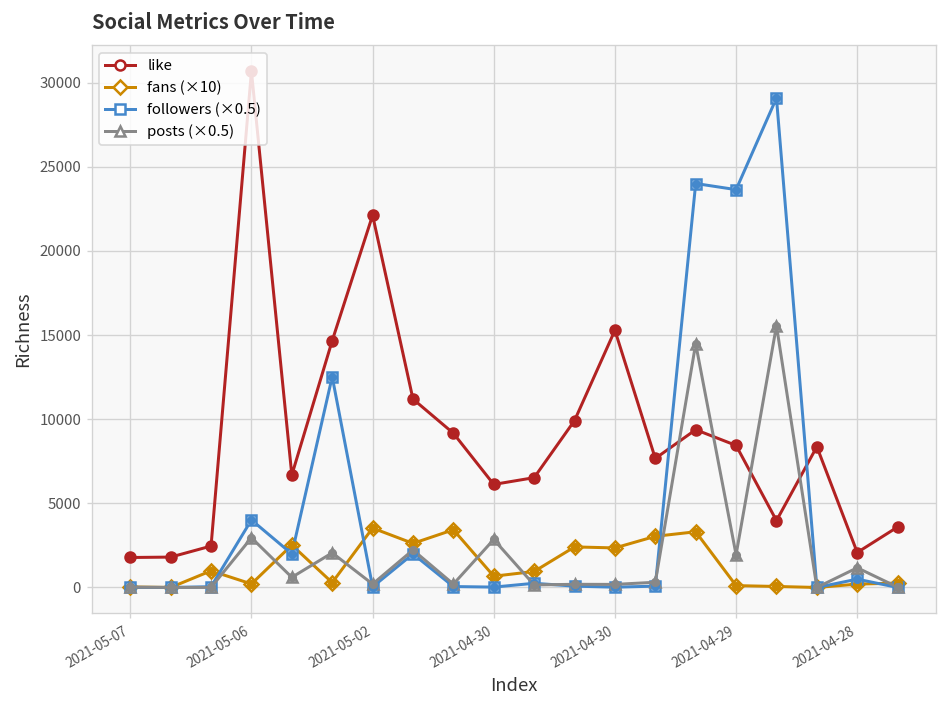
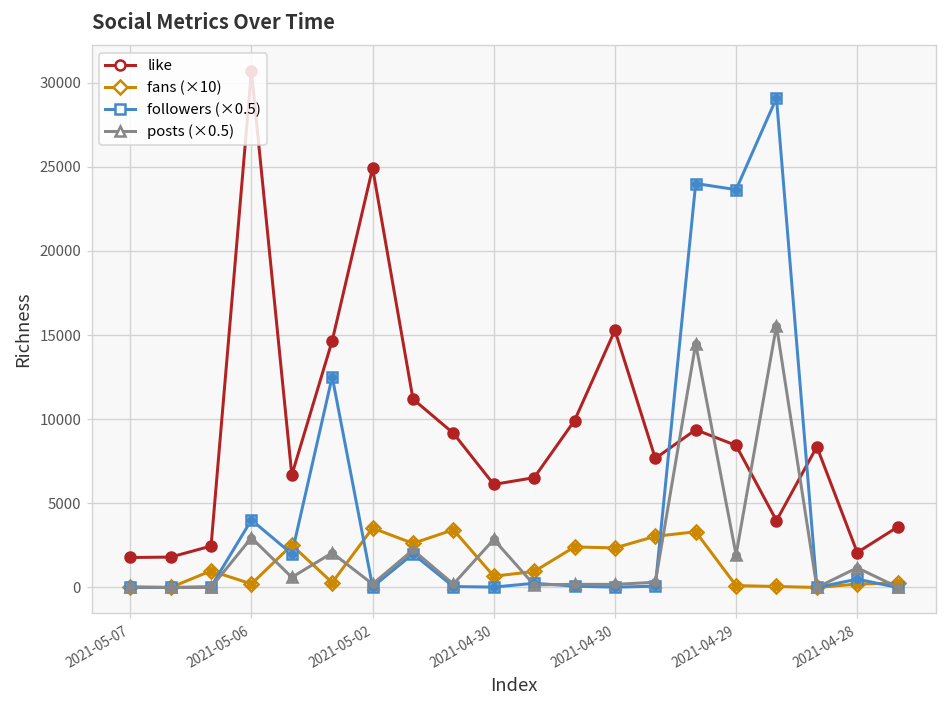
  {
    "like": {
-     "2021-05-02": 22100
+     "2021-05-02": 24900
    },
    "fans (×10)": {
      "2021-05-02": 3500
    }
  }
